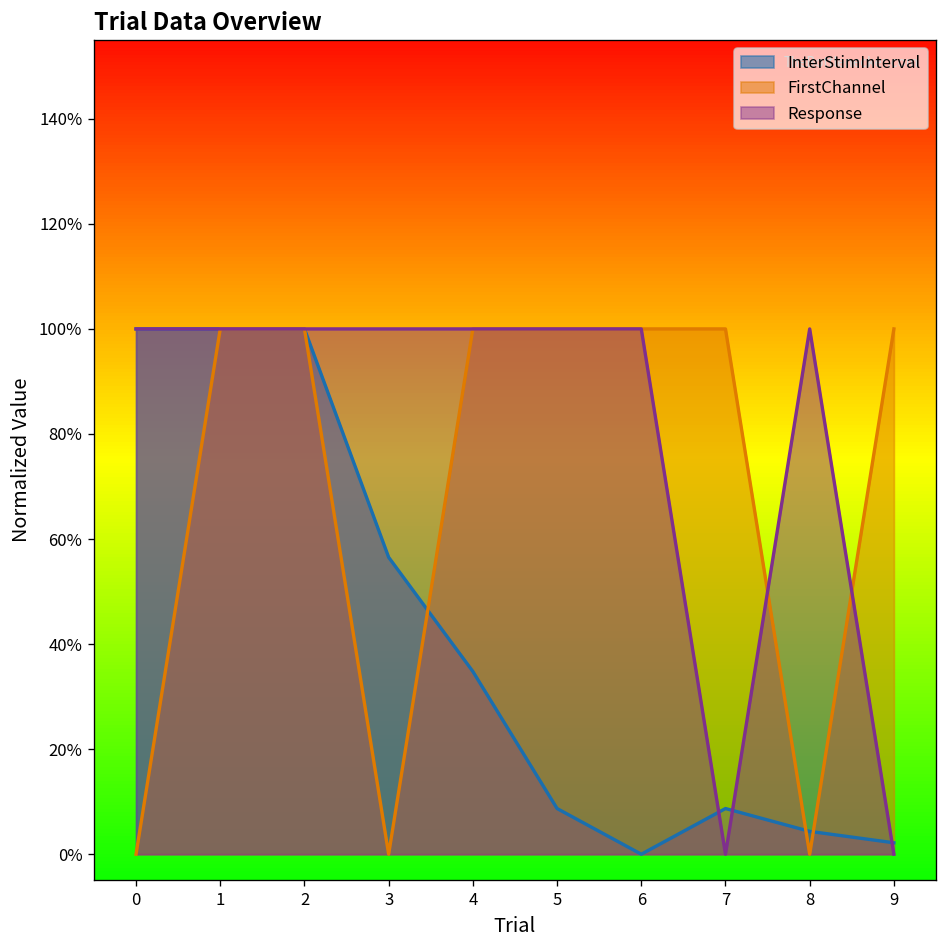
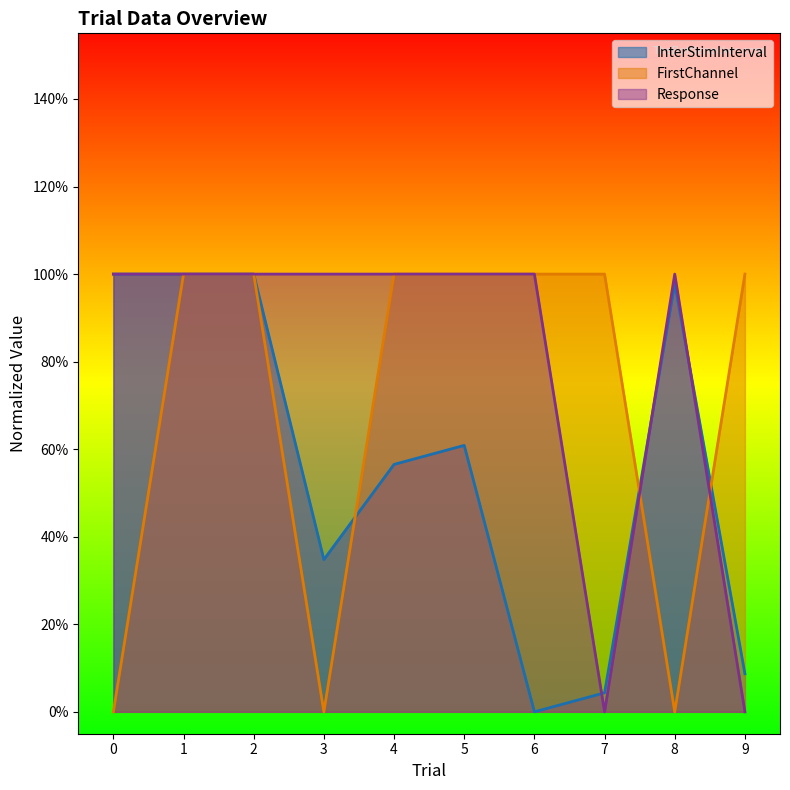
  {
    "InterStimInterval": {
-     "3": "57%",
-     "4": "35%",
-     "5": "9%",
+     "3": "35%",
+     "4": "57%",
+     "5": "61%",
      "6": "0%",
-     "7": "9%",
-     "8": "4%",
-     "9": "2%"
+     "7": "4%",
+     "8": "98%",
+     "9": "9%"
    },
    "FirstChannel": {
      "0": "0%",
      "3": "0%",
      "7": "100%",
      "8": "0%",
      "9": "100%"
    },
    "Response": {
      "3": "100%",
      "7": "0%",
      "8": "100%",
      "9": "0%"
    }
  }
